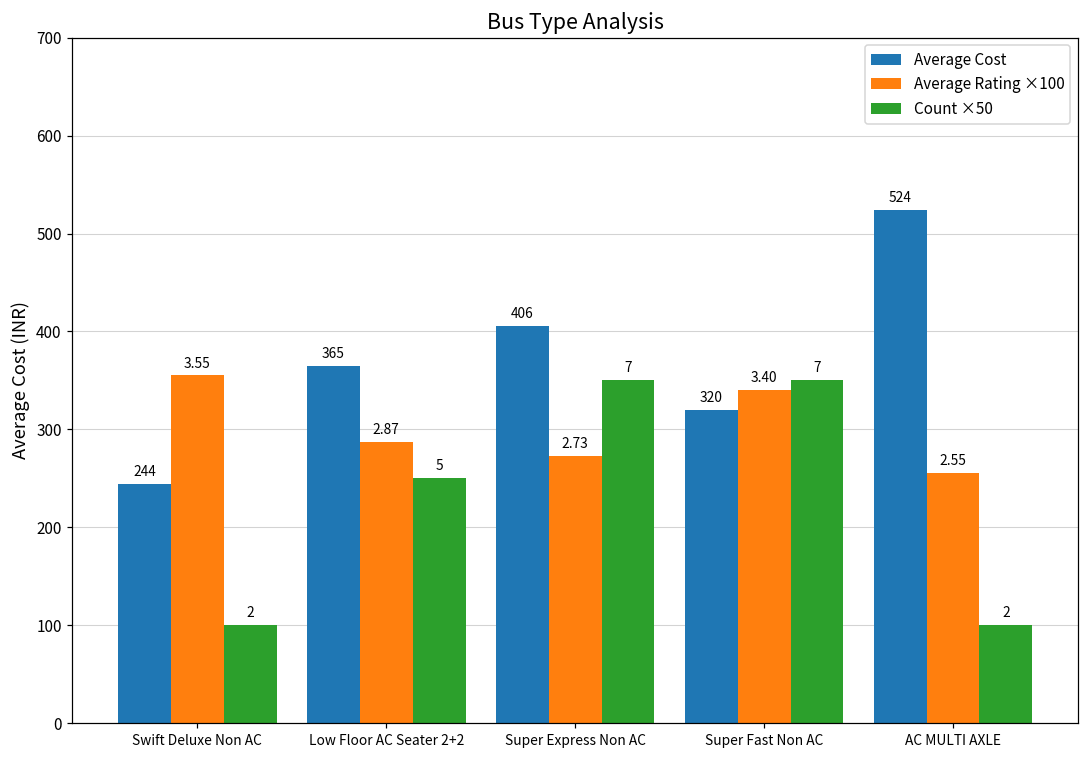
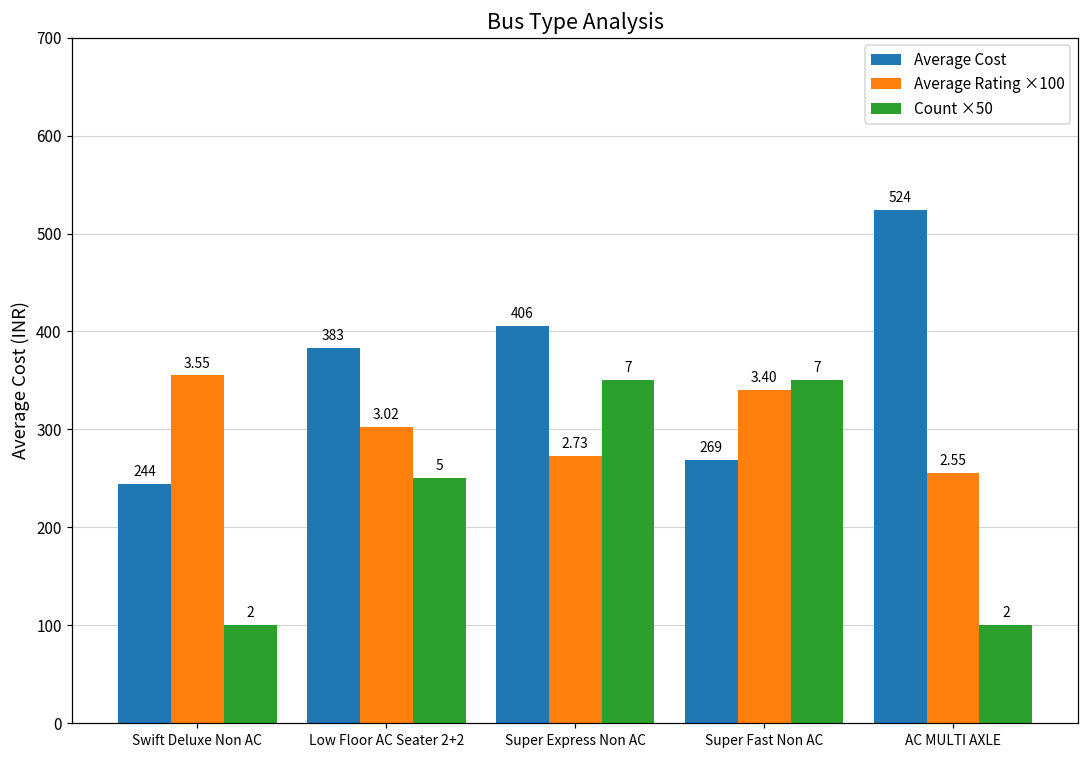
  {
    "Average Cost": {
      "Swift Deluxe Non AC": 244,
-     "Low Floor AC Seater 2+2": 365,
+     "Low Floor AC Seater 2+2": 383,
      "Super Express Non AC": 406,
-     "Super Fast Non AC": 320,
+     "Super Fast Non AC": 269,
      "AC MULTI AXLE": 524
    },
    "Average Rating ×100": {
-     "Low Floor AC Seater 2+2": 2.87
+     "Low Floor AC Seater 2+2": 3.02
    }
  }
